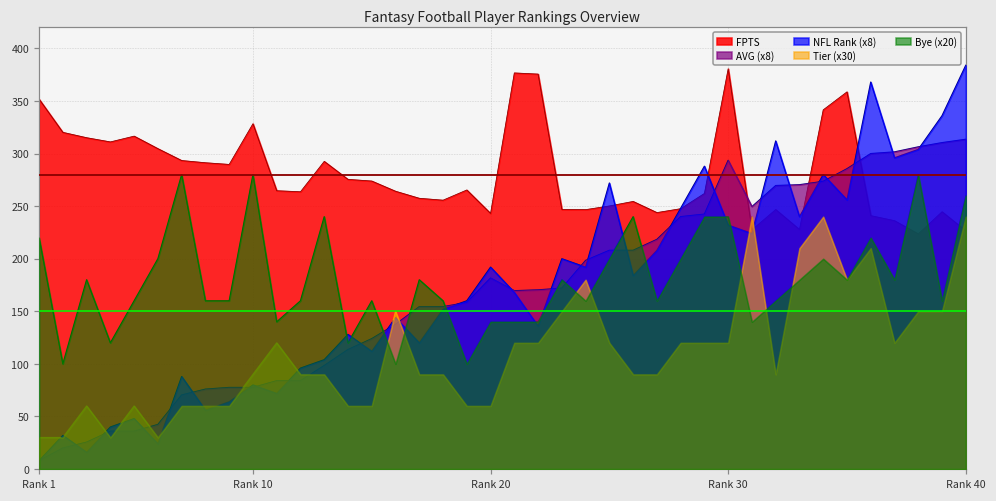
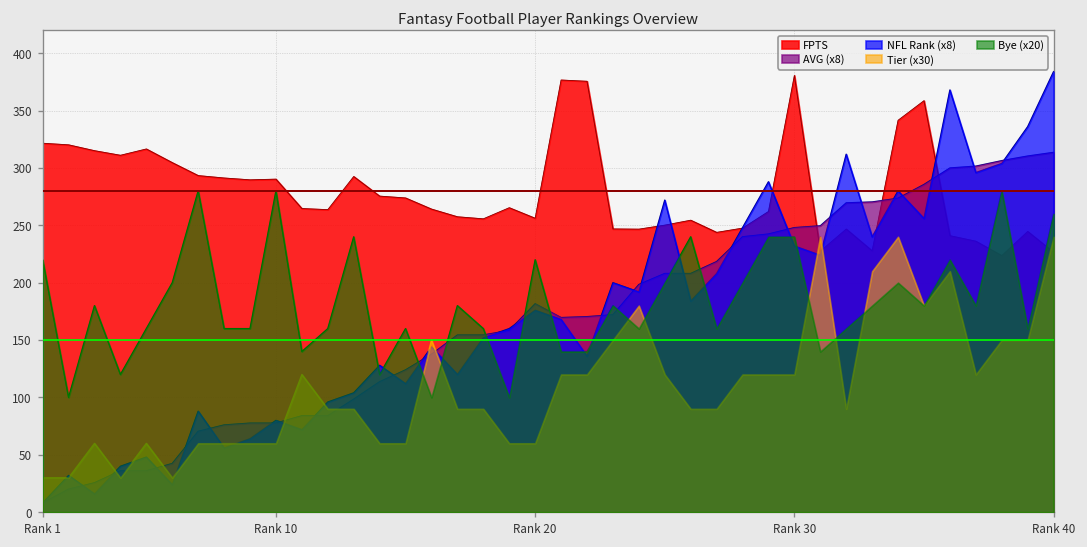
  {
    "FPTS": {
-     "Rank 1": 350,
-     "Rank 10": 330,
-     "Rank 20": 240,
+     "Rank 1": 320,
+     "Rank 10": 290,
+     "Rank 20": 260,
      "Rank 30": 380,
      "Rank 40": 230
    },
    "AVG (x8)": {
      "Rank 20": 180,
-     "Rank 30": 290,
+     "Rank 30": 250,
      "Rank 40": 310
    },
    "NFL Rank (x8)": {
-     "Rank 20": 190,
+     "Rank 20": 180,
      "Rank 30": 230,
      "Rank 40": 380
    },
    "Tier (x30)": {
      "Rank 1": 30,
-     "Rank 10": 90,
+     "Rank 10": 60,
      "Rank 20": 60,
      "Rank 30": 120,
      "Rank 40": 240
    },
    "Bye (x20)": {
      "Rank 1": 220,
      "Rank 10": 280,
-     "Rank 20": 140,
+     "Rank 20": 220,
      "Rank 30": 240,
      "Rank 40": 260
    }
  }
